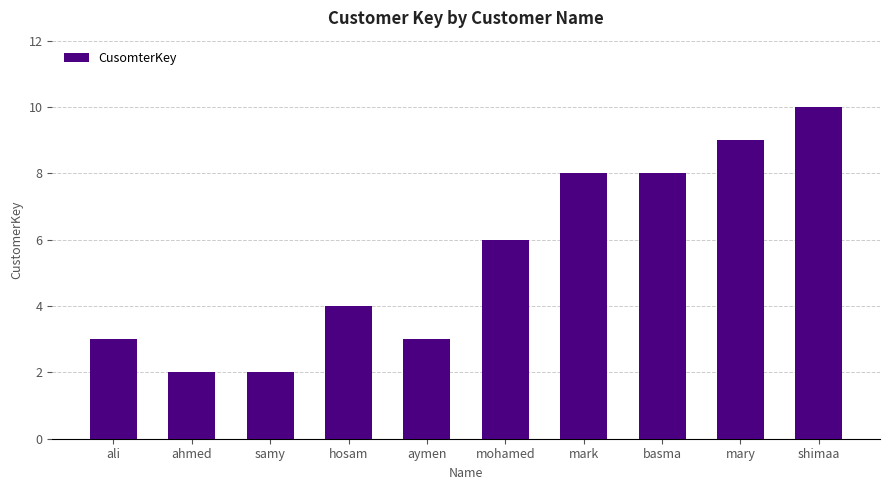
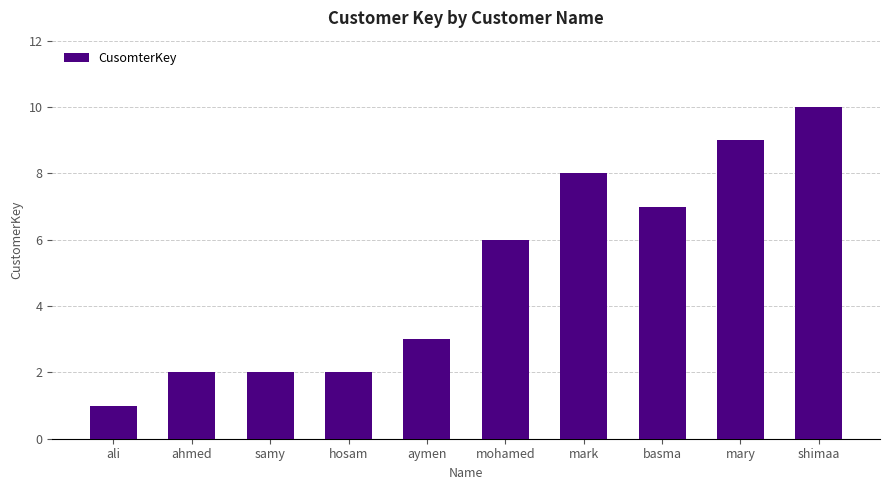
  {
-   "ali": 3,
+   "ali": 1,
    "ahmed": 2,
    "samy": 2,
-   "hosam": 4,
+   "hosam": 2,
    "aymen": 3,
    "mohamed": 6,
    "mark": 8,
-   "basma": 8,
+   "basma": 7,
    "mary": 9,
    "shimaa": 10
  }
